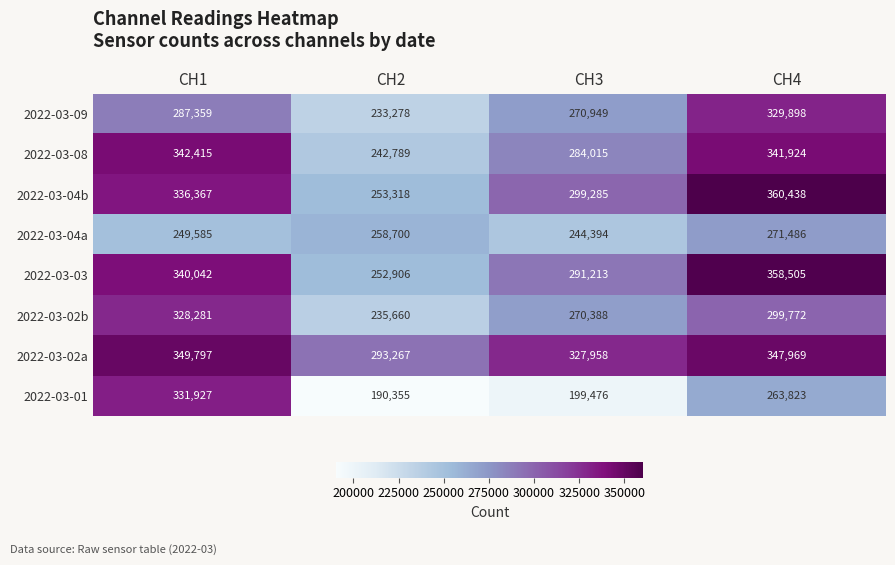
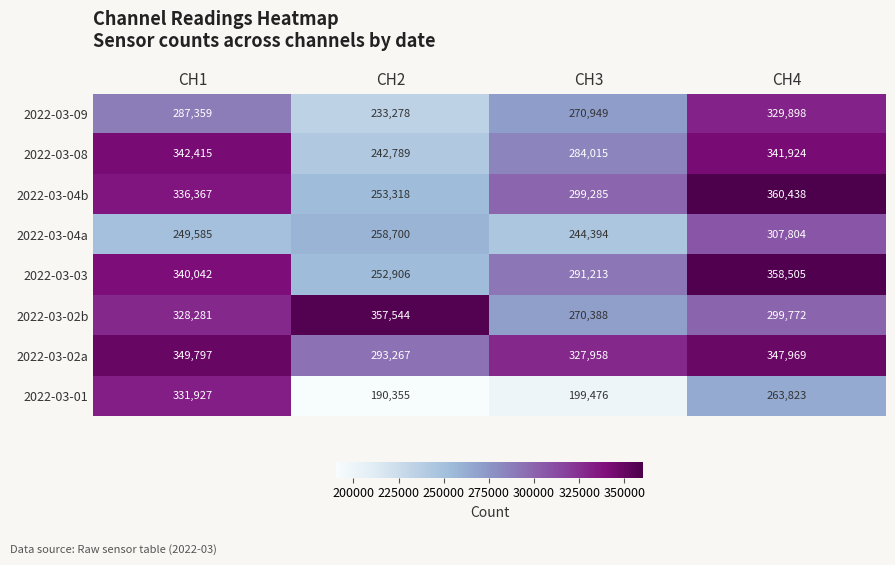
  {
    "2022-03-09": {
      "CH1": "287,359",
      "CH2": "233,278",
      "CH3": "270,949",
      "CH4": "329,898"
    },
    "2022-03-08": {
      "CH1": "342,415",
      "CH2": "242,789",
      "CH3": "284,015",
      "CH4": "341,924"
    },
    "2022-03-04b": {
      "CH1": "336,367",
      "CH2": "253,318",
      "CH3": "299,285",
      "CH4": "360,438"
    },
    "2022-03-04a": {
      "CH1": "249,585",
      "CH2": "258,700",
      "CH3": "244,394",
-     "CH4": "271,486"
+     "CH4": "307,804"
    },
    "2022-03-03": {
      "CH1": "340,042",
      "CH2": "252,906",
      "CH3": "291,213",
      "CH4": "358,505"
    },
    "2022-03-02b": {
      "CH1": "328,281",
-     "CH2": "235,660",
+     "CH2": "357,544",
      "CH3": "270,388",
      "CH4": "299,772"
    },
    "2022-03-02a": {
      "CH1": "349,797",
      "CH2": "293,267",
      "CH3": "327,958",
      "CH4": "347,969"
    },
    "2022-03-01": {
      "CH1": "331,927",
      "CH2": "190,355",
      "CH3": "199,476",
      "CH4": "263,823"
    }
  }
